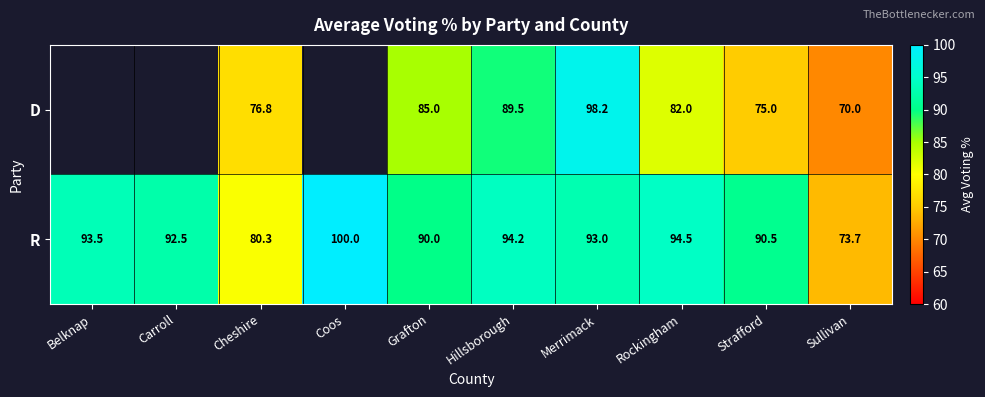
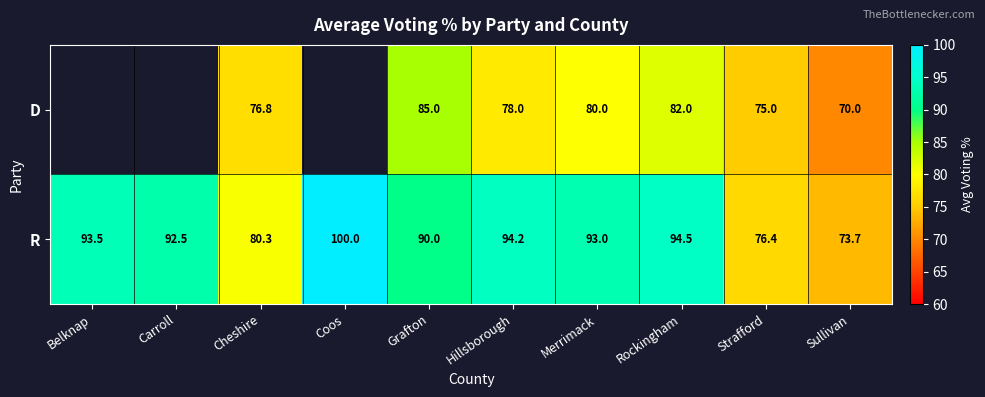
  {
    "D": {
      "Cheshire": 76.8,
      "Grafton": 85.0,
-     "Hillsborough": 89.5,
-     "Merrimack": 98.2,
+     "Hillsborough": 78.0,
+     "Merrimack": 80.0,
      "Rockingham": 82.0,
      "Strafford": 75.0,
      "Sullivan": 70.0
    },
    "R": {
      "Belknap": 93.5,
      "Carroll": 92.5,
      "Cheshire": 80.3,
      "Coos": 100.0,
      "Grafton": 90.0,
      "Hillsborough": 94.2,
      "Merrimack": 93.0,
      "Rockingham": 94.5,
-     "Strafford": 90.5,
+     "Strafford": 76.4,
      "Sullivan": 73.7
    }
  }
